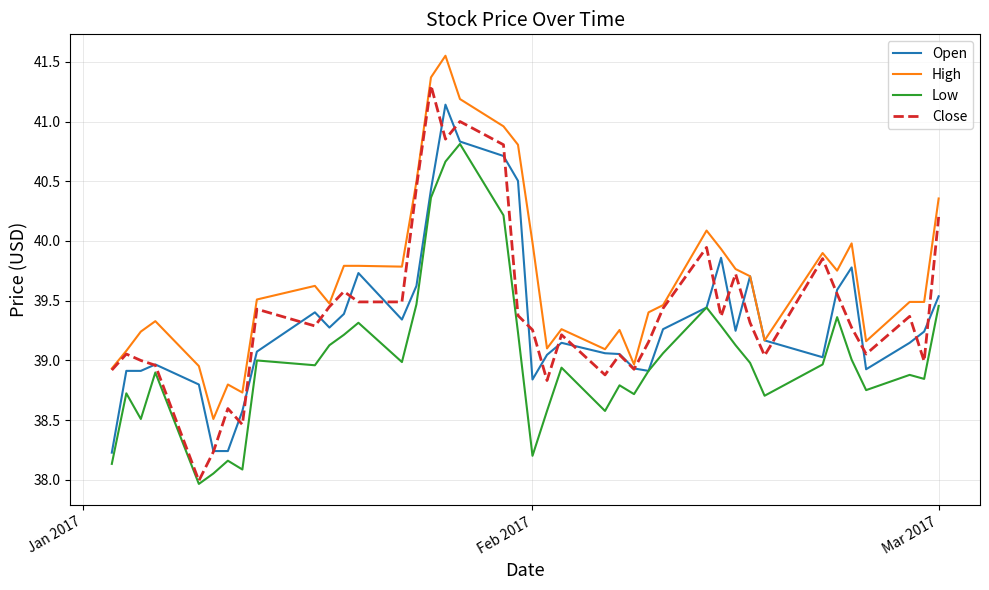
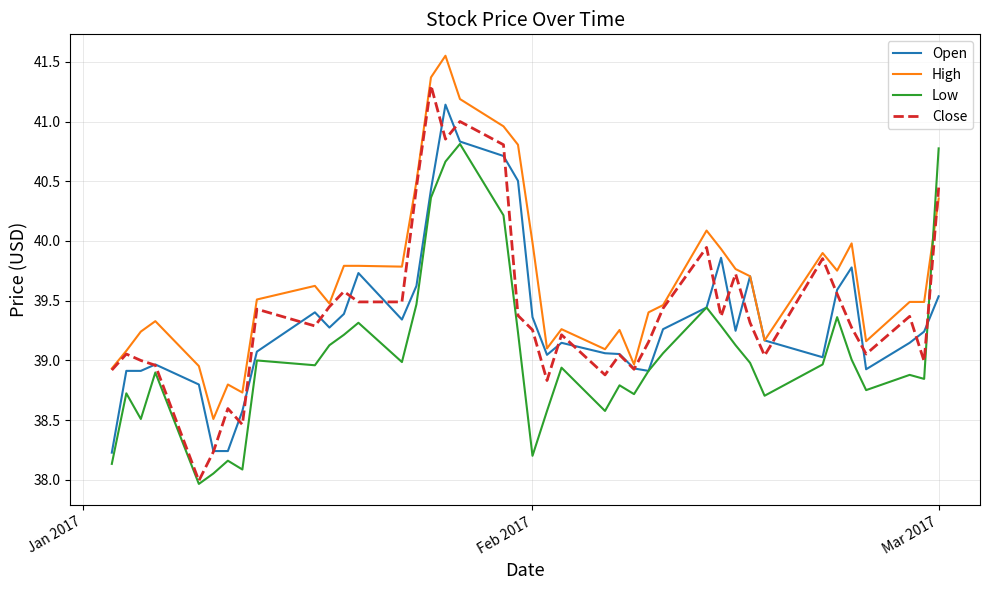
  {
    "Open": {
-     "Feb 2017": 38.84,
+     "Feb 2017": 39.36,
      "Mar 2017": 39.54
    },
    "High": {
      "Feb 2017": 39.99,
      "Mar 2017": 40.36
    },
    "Low": {
      "Feb 2017": 38.20,
-     "Mar 2017": 39.46
+     "Mar 2017": 40.78
    },
    "Close": {
      "Feb 2017": 39.26,
-     "Mar 2017": 40.20
+     "Mar 2017": 40.45
    }
  }
